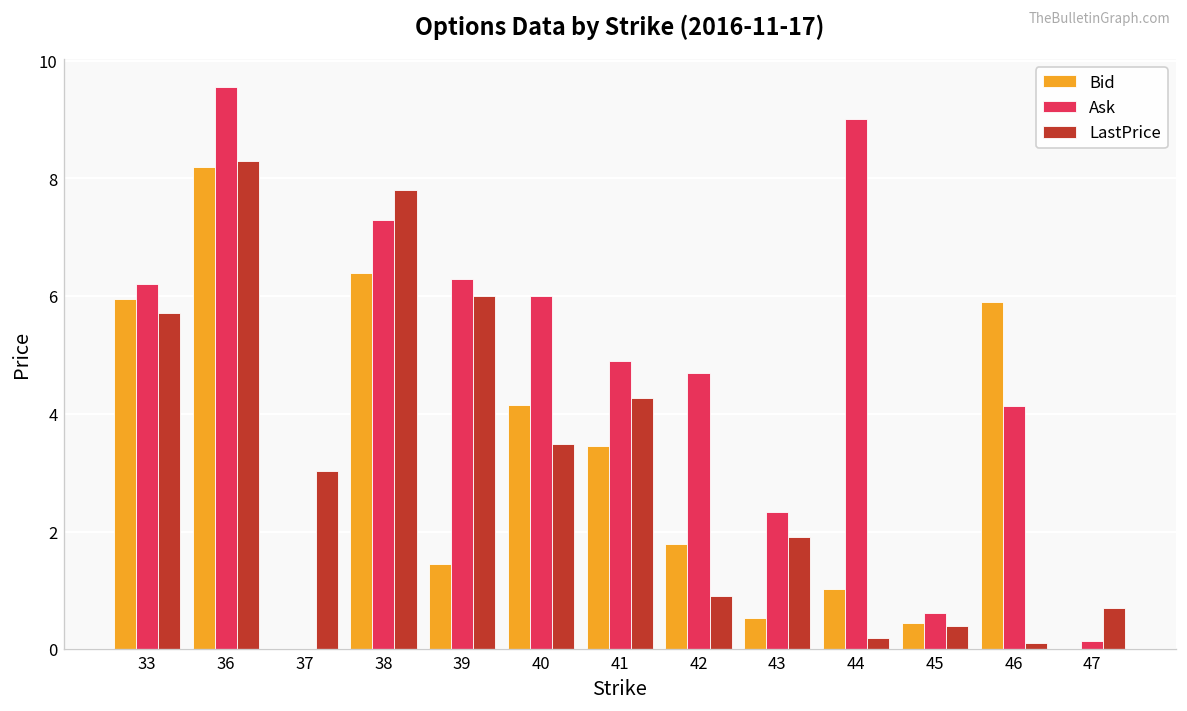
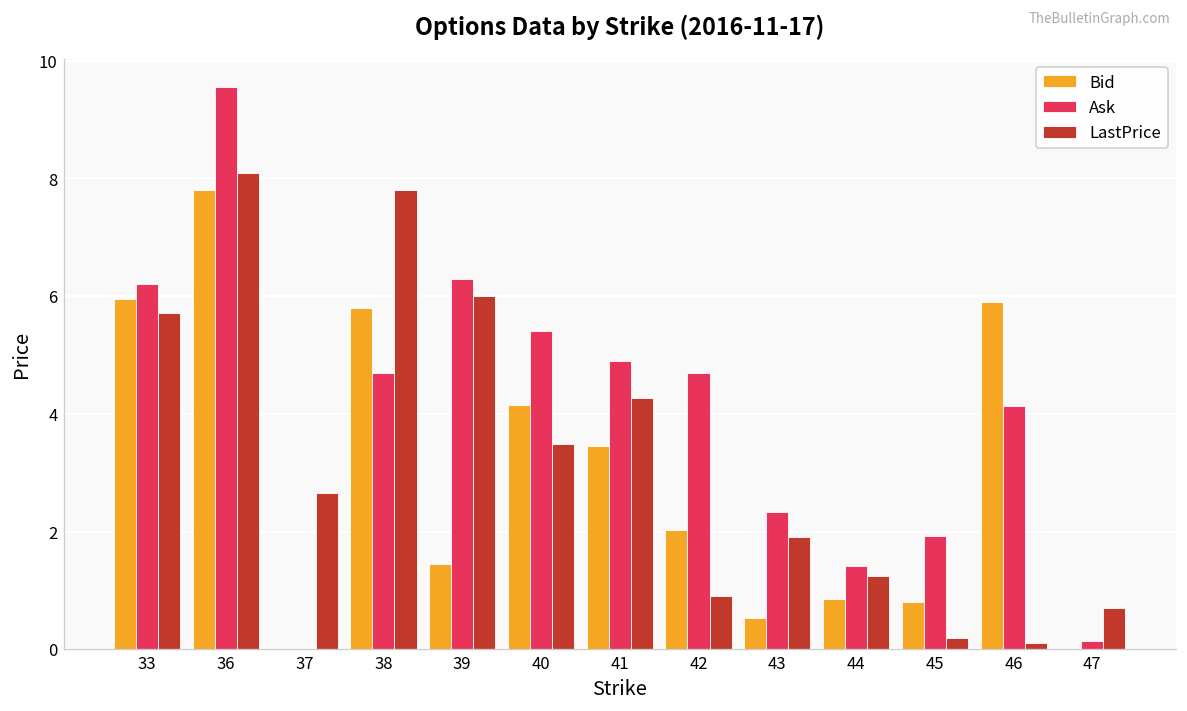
  {
    "Bid": {
      "33": 6.0,
-     "36": 8.2,
+     "36": 7.8,
      "37": 0.0,
-     "38": 6.4,
+     "38": 5.8,
      "39": 1.5,
      "40": 4.2,
      "41": 3.5,
-     "42": 1.8,
+     "42": 2.0,
      "43": 0.5,
-     "44": 1.0,
-     "45": 0.5,
+     "44": 0.9,
+     "45": 0.8,
      "46": 5.9,
      "47": 0.0
    },
    "Ask": {
      "33": 6.2,
      "36": 9.6,
      "37": 0.0,
-     "38": 7.3,
+     "38": 4.7,
      "39": 6.3,
-     "40": 6.0,
+     "40": 5.4,
      "41": 4.9,
      "42": 4.7,
      "43": 2.3,
-     "44": 9.0,
-     "45": 0.6,
+     "44": 1.4,
+     "45": 1.9,
      "46": 4.1,
      "47": 0.1
    },
    "LastPrice": {
      "33": 5.7,
-     "36": 8.3,
-     "37": 3.0,
+     "36": 8.1,
+     "37": 2.7,
      "38": 7.8,
      "39": 6.0,
      "40": 3.5,
      "41": 4.3,
      "42": 0.9,
      "43": 1.9,
-     "44": 0.2,
-     "45": 0.4,
+     "44": 1.3,
+     "45": 0.2,
      "46": 0.1,
      "47": 0.7
    }
  }
